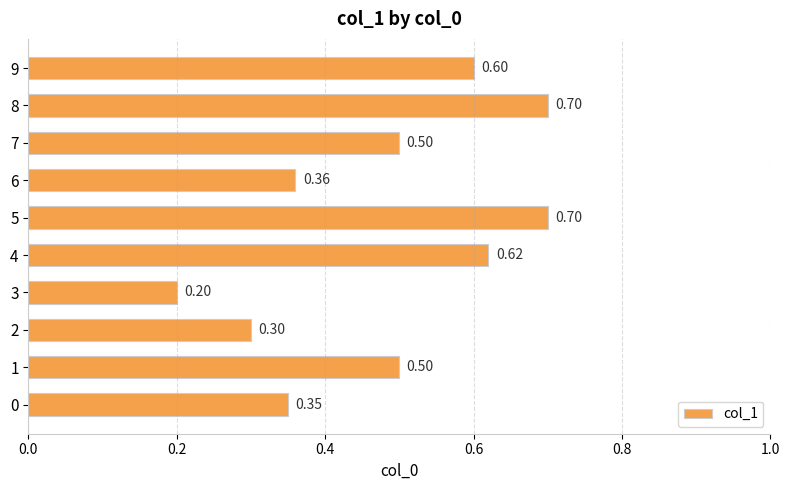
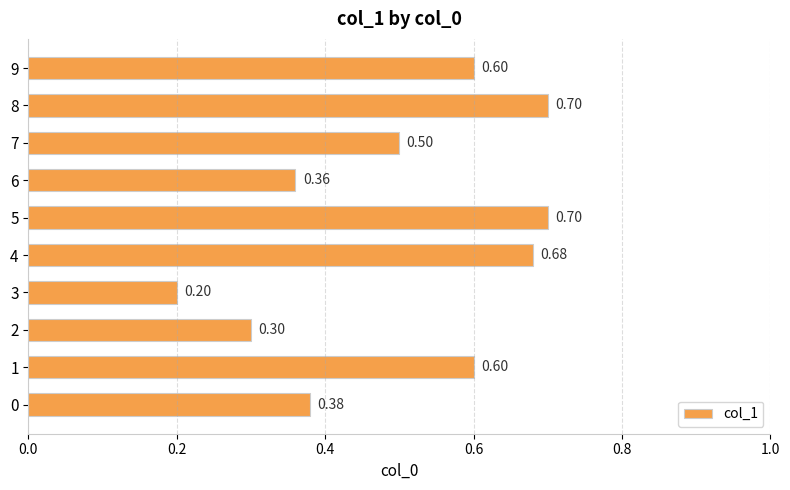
  {
    "9": 0.60,
    "8": 0.70,
    "7": 0.50,
    "6": 0.36,
    "5": 0.70,
-   "4": 0.62,
+   "4": 0.68,
    "3": 0.20,
    "2": 0.30,
-   "1": 0.50,
-   "0": 0.35
+   "1": 0.60,
+   "0": 0.38
  }
